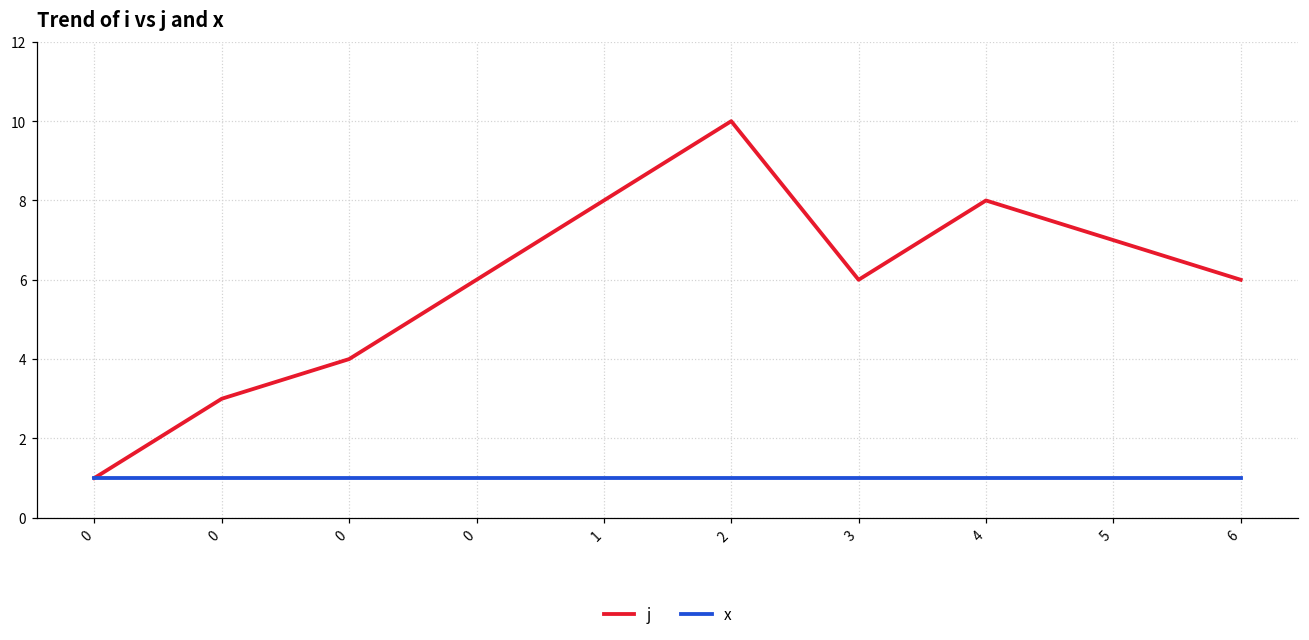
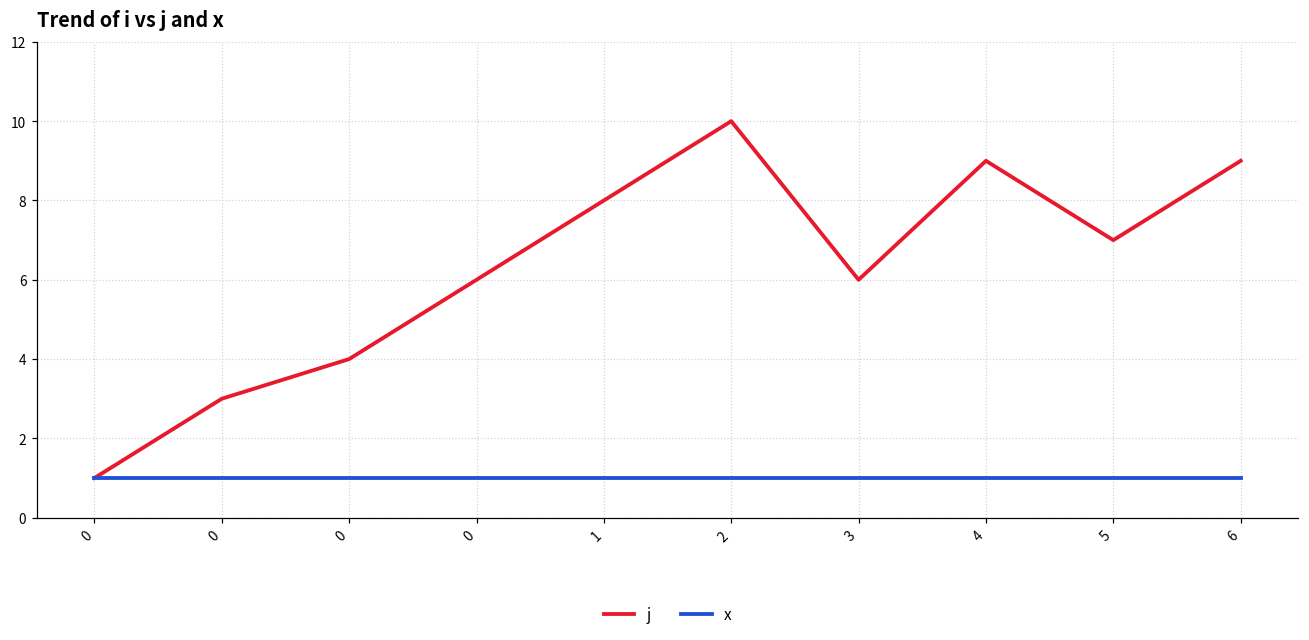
  {
    "j": {
      "1": 8,
      "2": 10,
      "3": 6,
-     "4": 8,
+     "4": 9,
      "5": 7,
-     "6": 6
+     "6": 9
    },
    "x": {
      "1": 1,
      "2": 1,
      "3": 1,
      "4": 1,
      "5": 1,
      "6": 1
    }
  }
